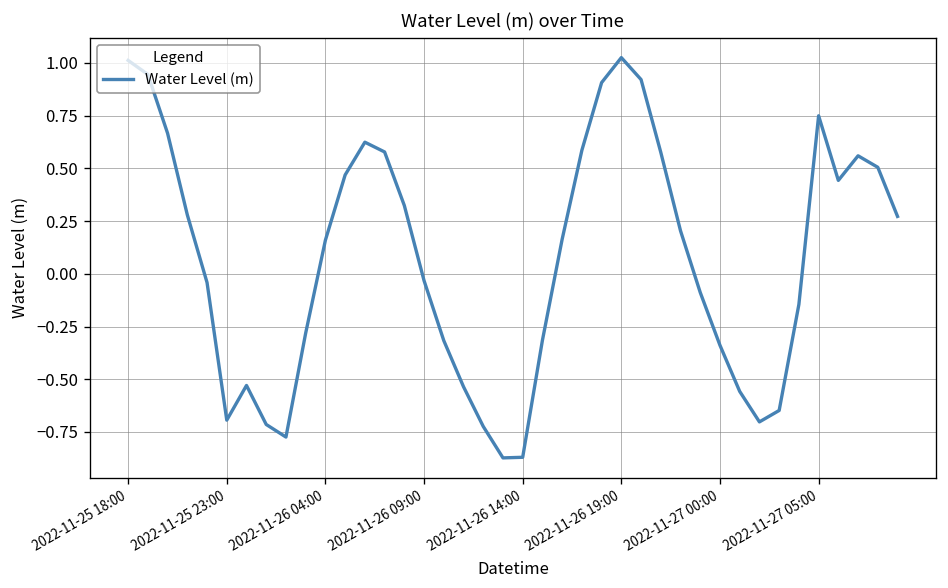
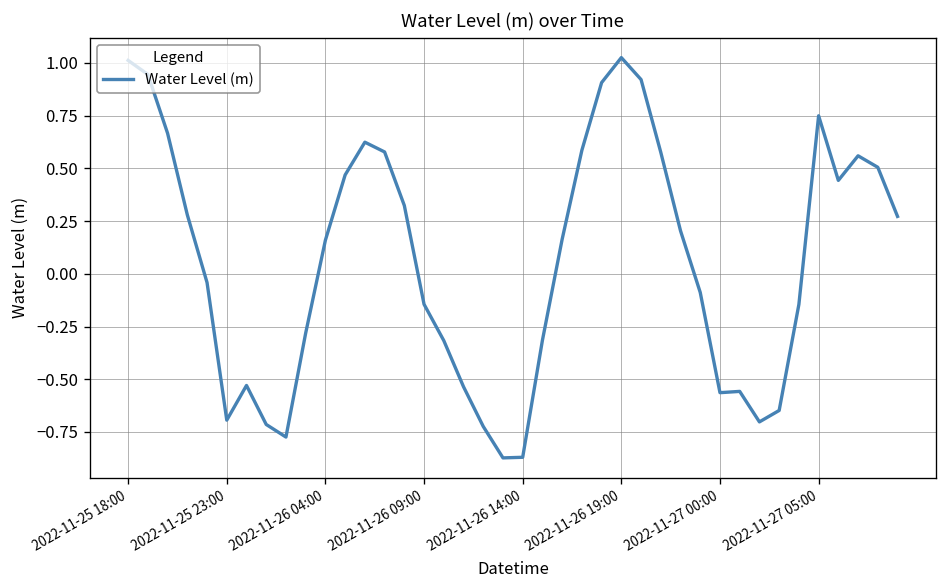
  {
    "2022-11-25 23:00": -0.69,
    "2022-11-26 04:00": 0.16,
-   "2022-11-26 09:00": -0.03,
+   "2022-11-26 09:00": -0.14,
    "2022-11-26 14:00": -0.87,
    "2022-11-26 19:00": 1.02,
-   "2022-11-27 00:00": -0.34,
+   "2022-11-27 00:00": -0.56,
    "2022-11-27 05:00": 0.75
  }
